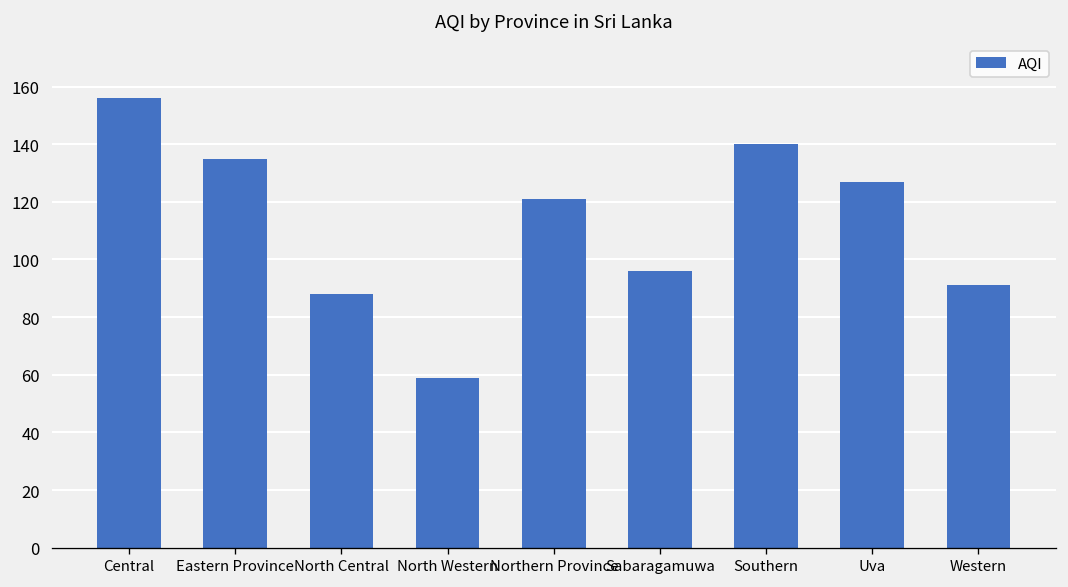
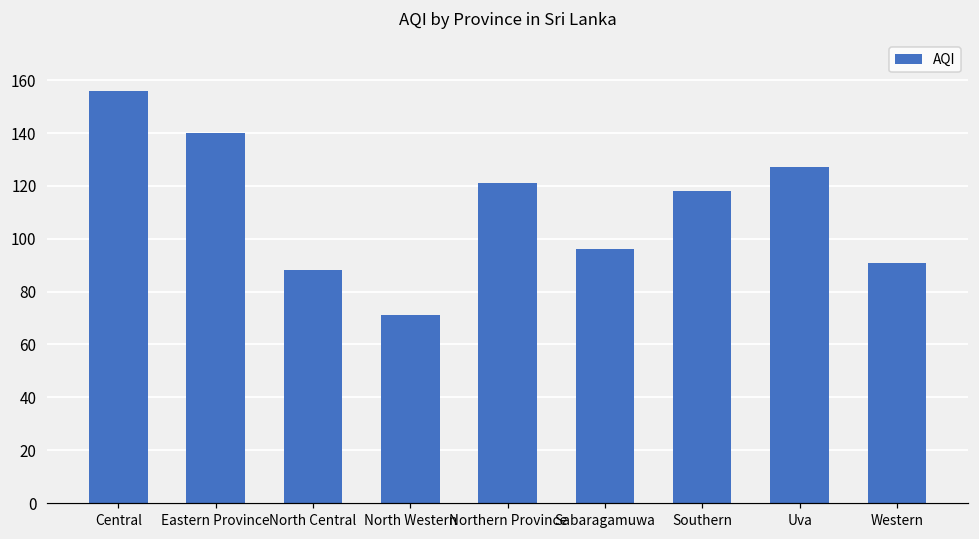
  {
    "Central": 156,
-   "Eastern Province": 135,
+   "Eastern Province": 140,
    "North Central": 88,
-   "North Western": 59,
+   "North Western": 71,
    "Northern Province": 121,
    "Sabaragamuwa": 96,
-   "Southern": 140,
+   "Southern": 118,
    "Uva": 127,
    "Western": 91
  }
